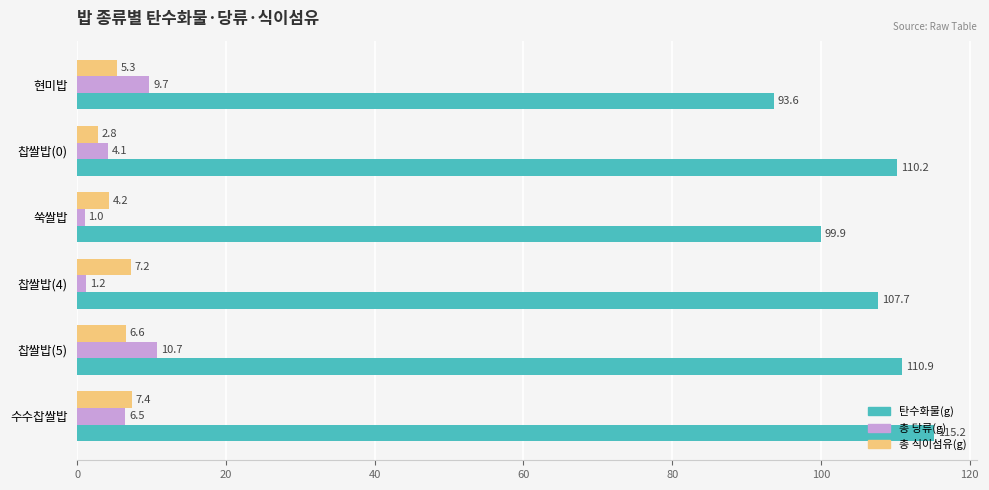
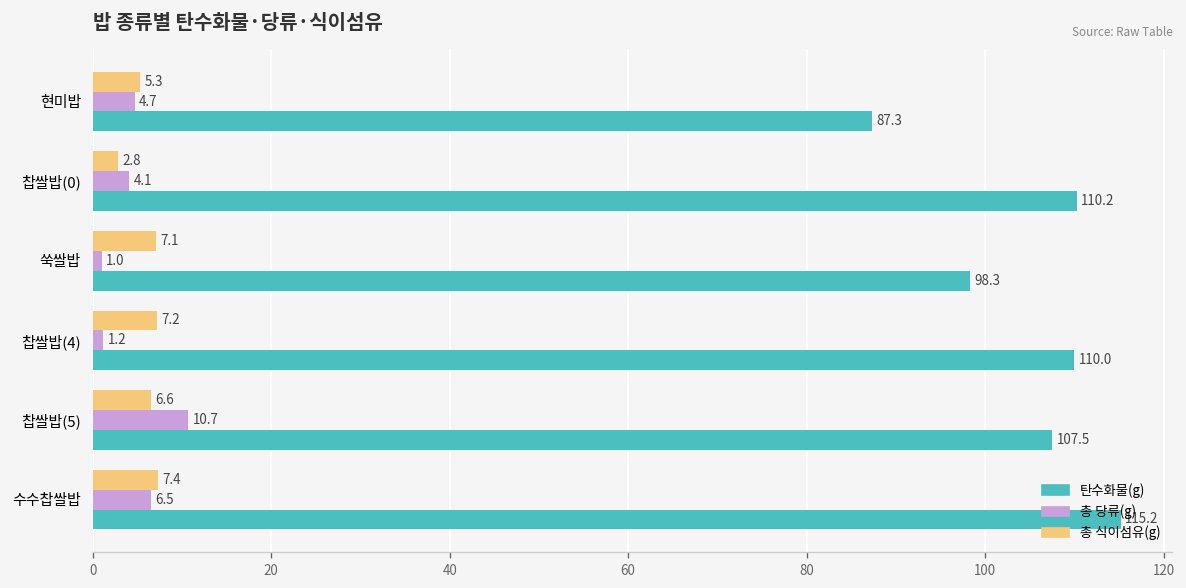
  {
    "탄수화물(g)": {
-     "현미밥": 93.6,
+     "현미밥": 87.3,
      "찹쌀밥(0)": 110.2,
-     "쑥쌀밥": 99.9,
-     "찹쌀밥(4)": 107.7,
-     "찹쌀밥(5)": 110.9,
+     "쑥쌀밥": 98.3,
+     "찹쌀밥(4)": 110.0,
+     "찹쌀밥(5)": 107.5,
      "수수찹쌀밥": 115.2
    },
    "총 당류(g)": {
-     "현미밥": 9.7,
+     "현미밥": 4.7,
      "찹쌀밥(0)": 4.1,
      "쑥쌀밥": 1.0,
      "찹쌀밥(4)": 1.2,
      "찹쌀밥(5)": 10.7,
      "수수찹쌀밥": 6.5
    },
    "총 식이섬유(g)": {
      "현미밥": 5.3,
      "찹쌀밥(0)": 2.8,
-     "쑥쌀밥": 4.2,
+     "쑥쌀밥": 7.1,
      "찹쌀밥(4)": 7.2,
      "찹쌀밥(5)": 6.6,
      "수수찹쌀밥": 7.4
    }
  }
